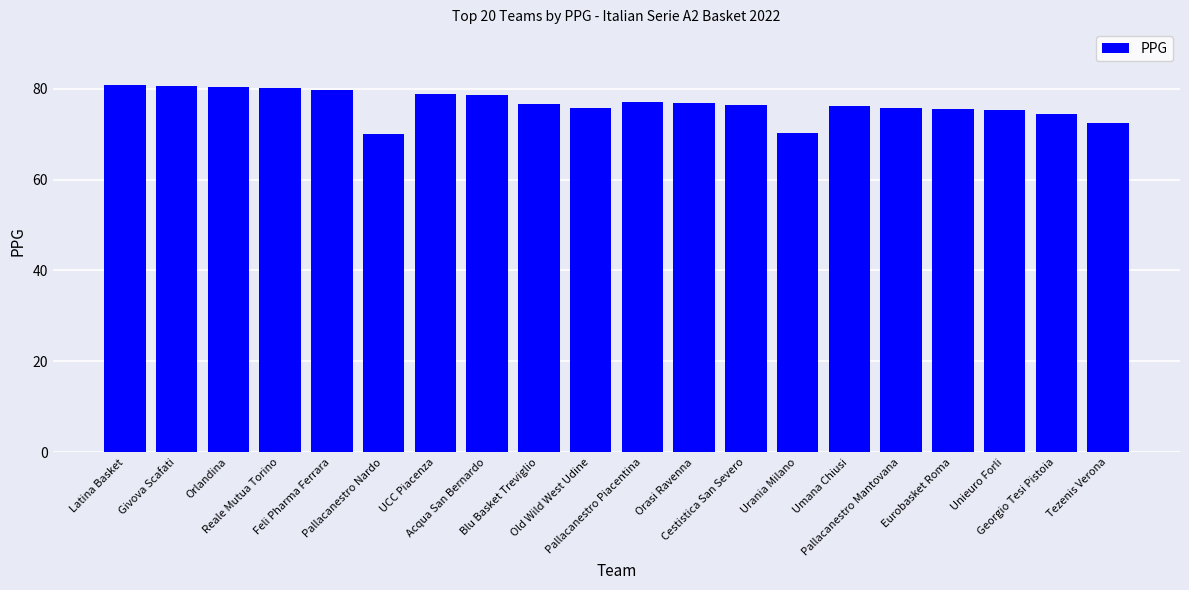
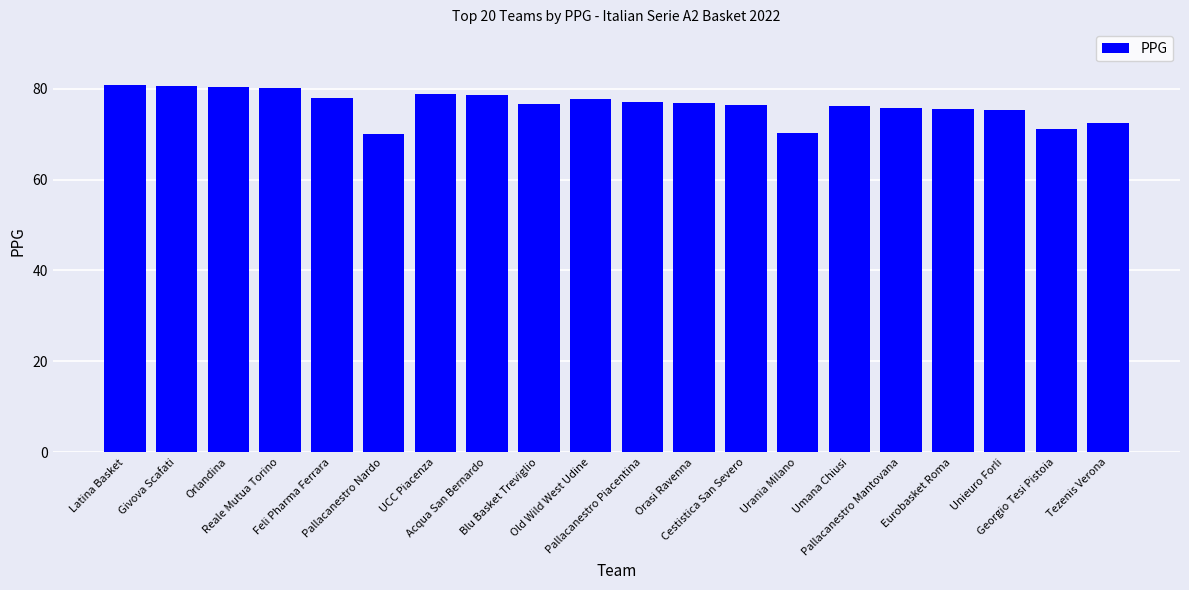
  {
    "Latina Basket": 81,
    "Givova Scafati": 81,
    "Orlandina": 80,
    "Reale Mutua Torino": 80,
-   "Feli Pharma Ferrara": 80,
+   "Feli Pharma Ferrara": 78,
    "Pallacanestro Nardo": 70,
    "UCC Piacenza": 79,
    "Acqua San Bernardo": 79,
    "Blu Basket Treviglio": 77,
-   "Old Wild West Udine": 76,
+   "Old Wild West Udine": 78,
    "Pallacanestro Piacentina": 77,
    "Orasi Ravenna": 77,
    "Cestistica San Severo": 77,
    "Urania Milano": 70,
    "Umana Chiusi": 76,
    "Pallacanestro Mantovana": 76,
    "Eurobasket Roma": 76,
    "Unieuro Forli": 75,
-   "Georgio Tesi Pistoia": 75,
+   "Georgio Tesi Pistoia": 71,
    "Tezenis Verona": 72
  }
